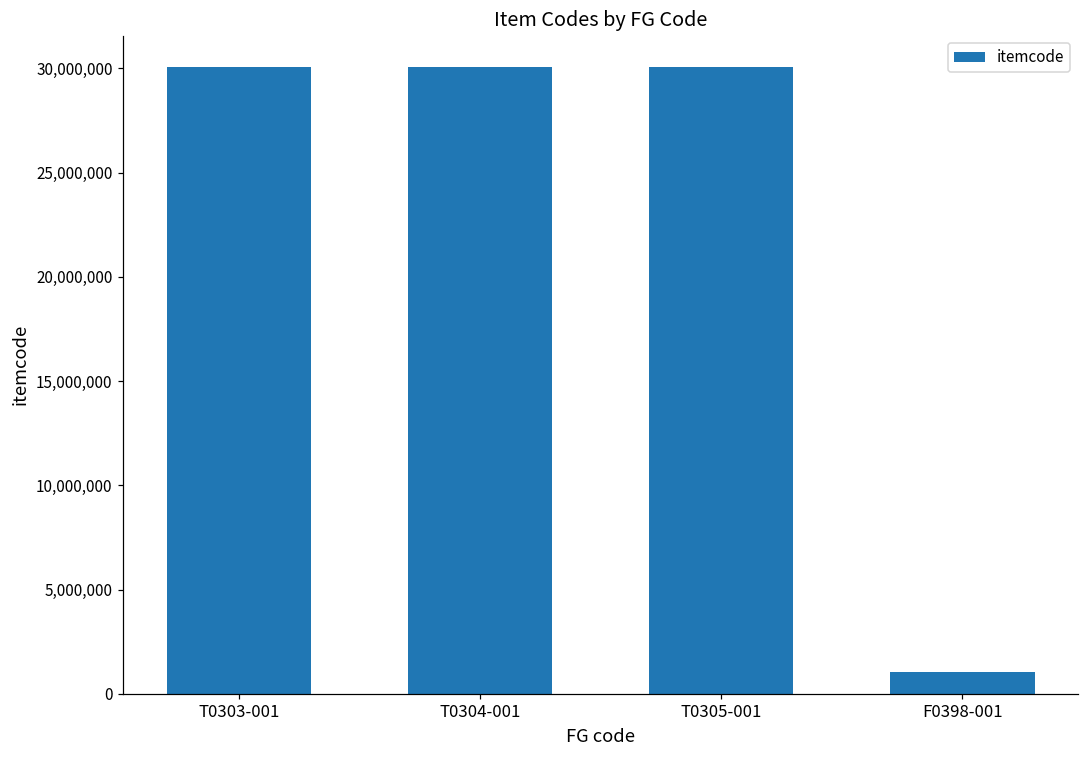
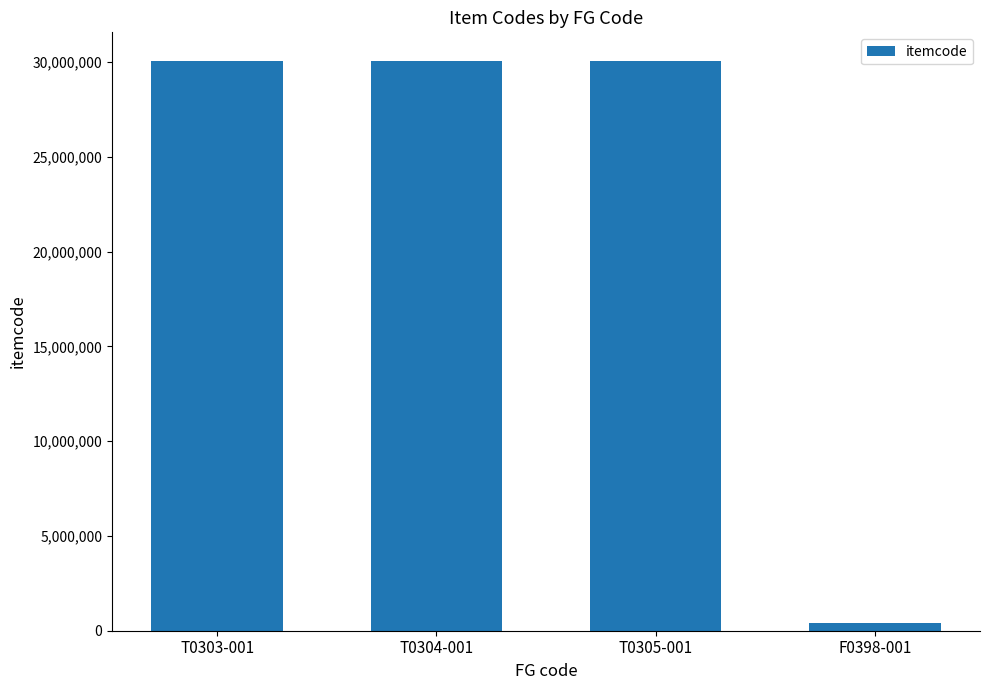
  {
    "T0303-001": "30,100,000",
    "T0304-001": "30,100,000",
    "T0305-001": "30,100,000",
-   "F0398-001": "1,000,000"
+   "F0398-001": "400,000"
  }
